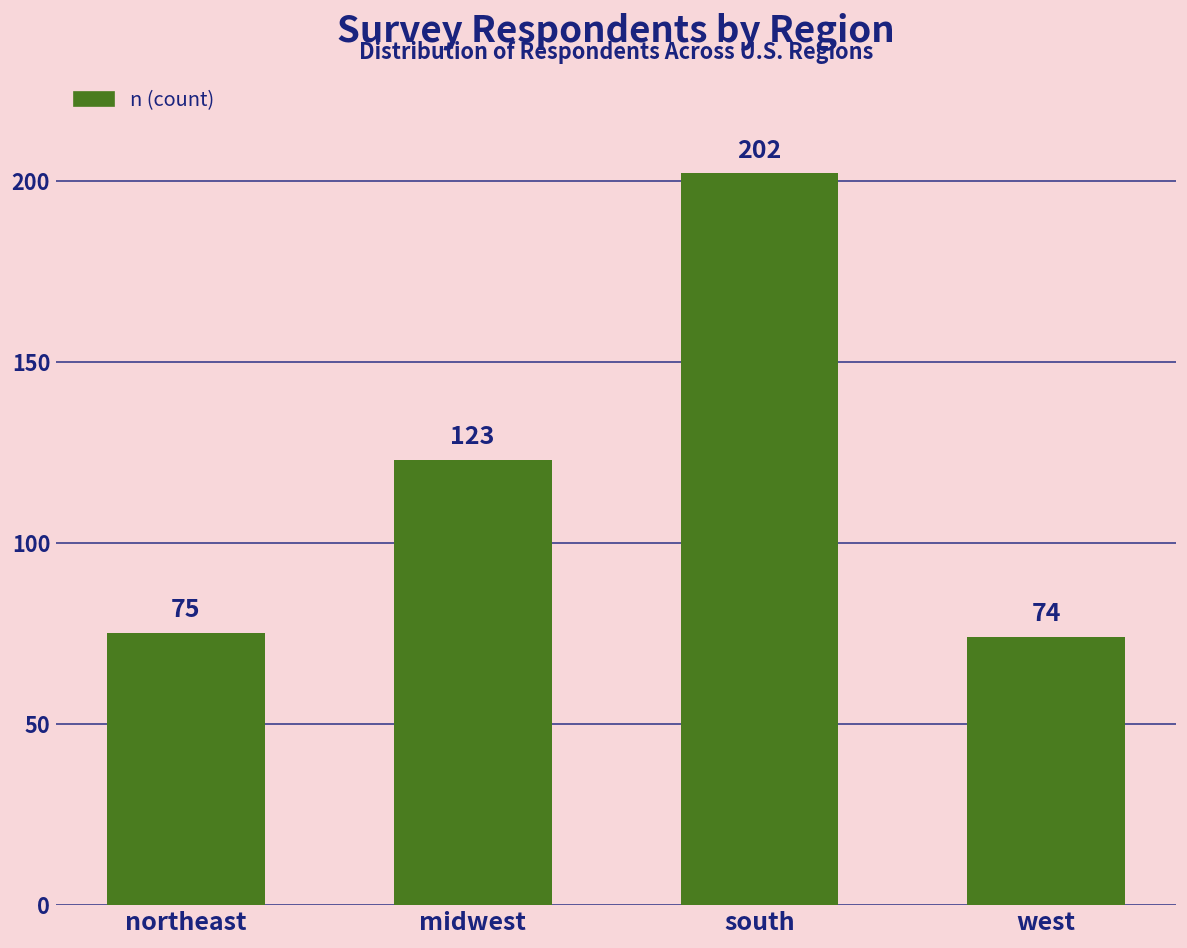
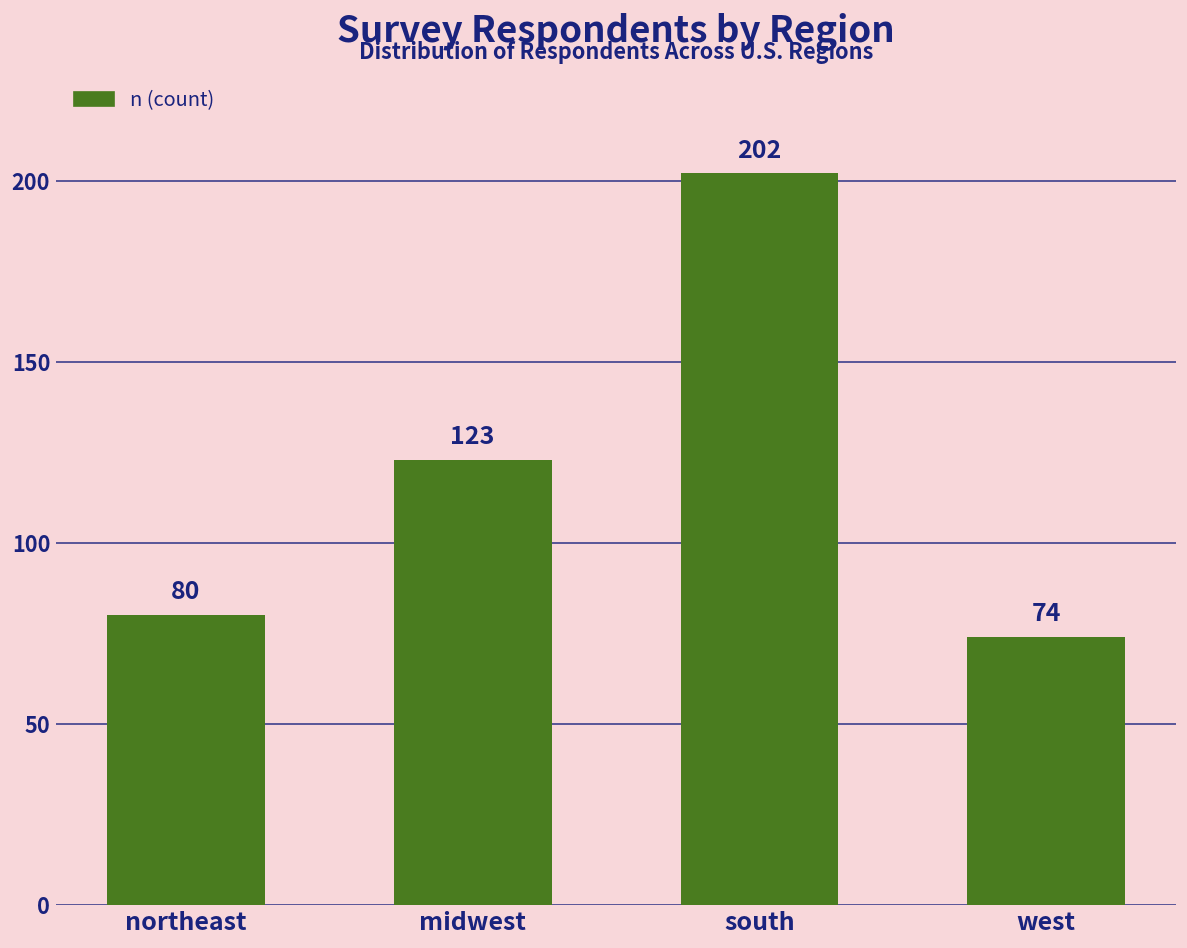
  {
-   "northeast": 75,
+   "northeast": 80,
    "midwest": 123,
    "south": 202,
    "west": 74
  }
